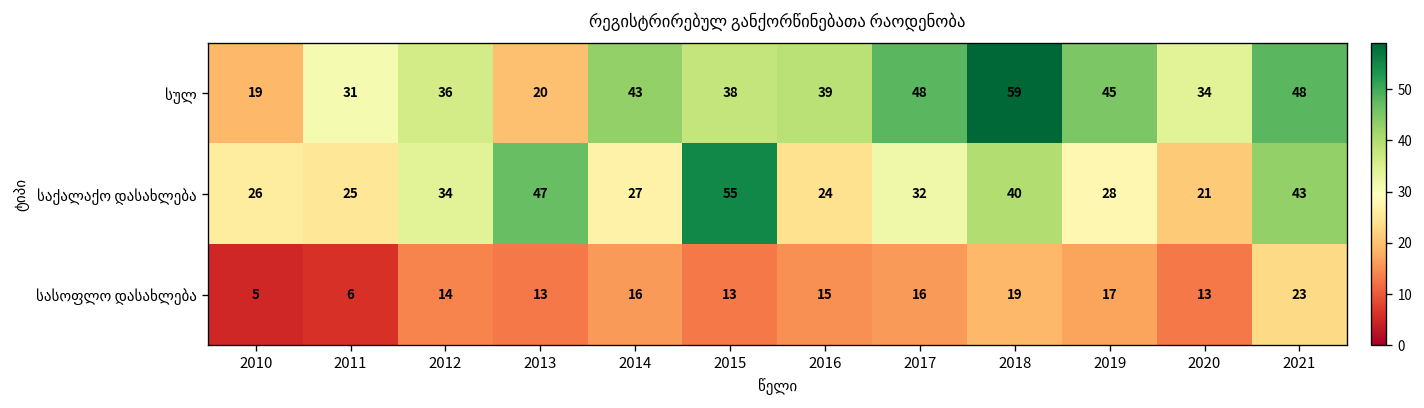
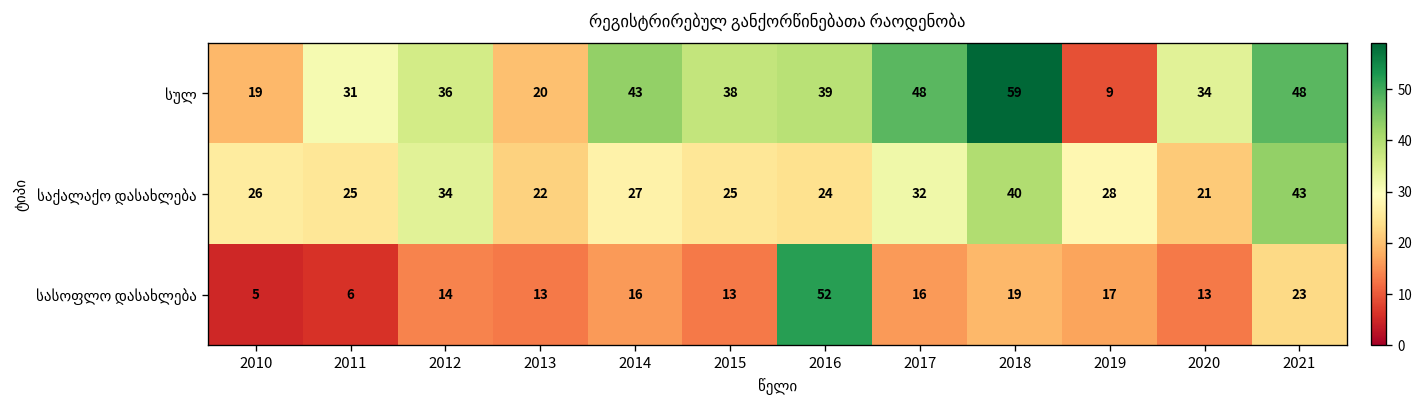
  {
    "სულ": {
      "2010": 19,
      "2011": 31,
      "2012": 36,
      "2013": 20,
      "2014": 43,
      "2015": 38,
      "2016": 39,
      "2017": 48,
      "2018": 59,
-     "2019": 45,
+     "2019": 9,
      "2020": 34,
      "2021": 48
    },
    "საქალაქო დასახლება": {
      "2010": 26,
      "2011": 25,
      "2012": 34,
-     "2013": 47,
+     "2013": 22,
      "2014": 27,
-     "2015": 55,
+     "2015": 25,
      "2016": 24,
      "2017": 32,
      "2018": 40,
      "2019": 28,
      "2020": 21,
      "2021": 43
    },
    "სასოფლო დასახლება": {
      "2010": 5,
      "2011": 6,
      "2012": 14,
      "2013": 13,
      "2014": 16,
      "2015": 13,
-     "2016": 15,
+     "2016": 52,
      "2017": 16,
      "2018": 19,
      "2019": 17,
      "2020": 13,
      "2021": 23
    }
  }
